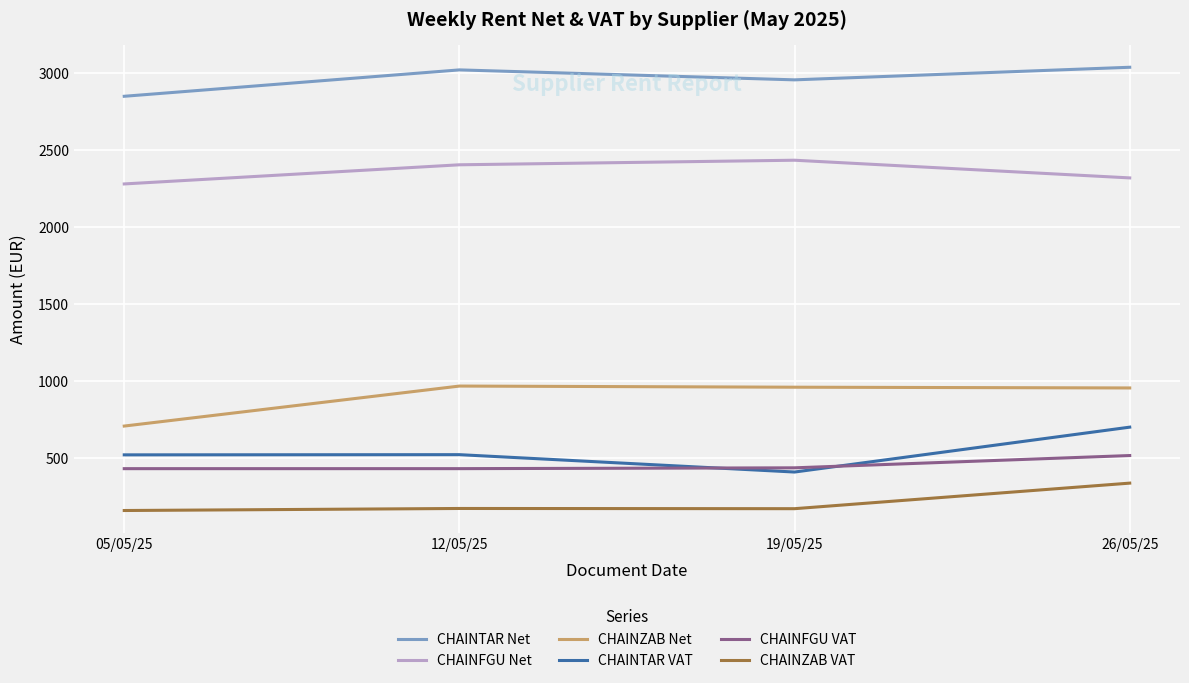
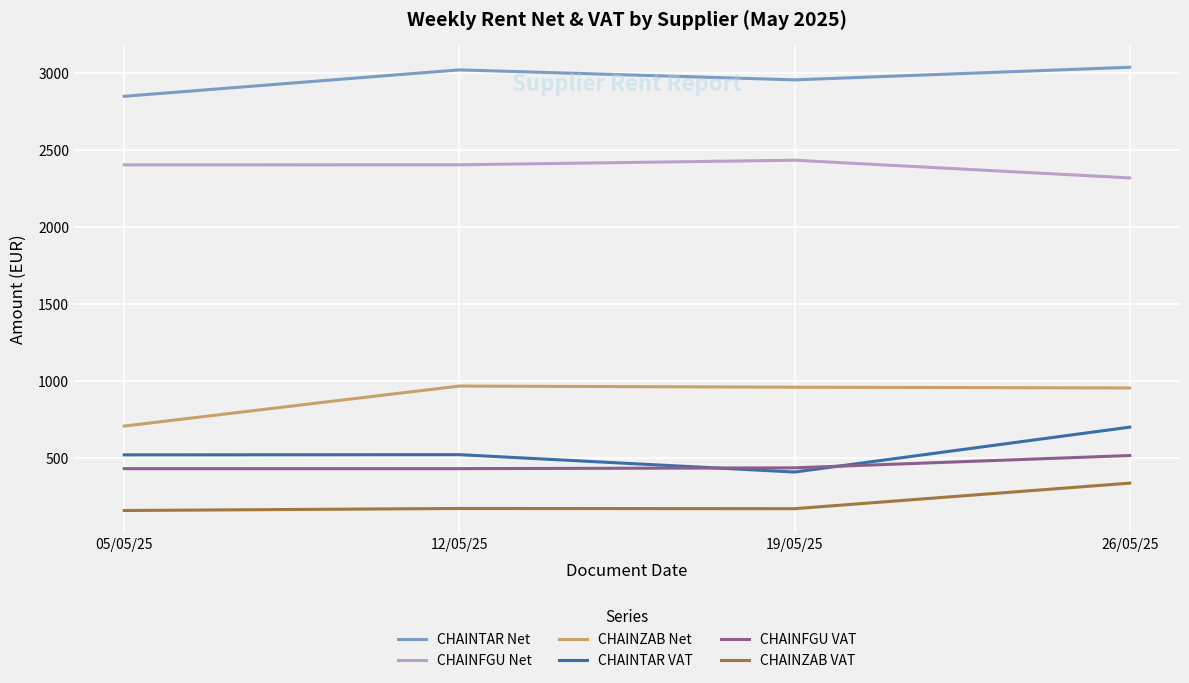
  {
    "CHAINTAR Net": {
      "05/05/25": 2850,
      "12/05/25": 3020,
      "19/05/25": 2960,
      "26/05/25": 3040
    },
    "CHAINFGU Net": {
-     "05/05/25": 2280,
+     "05/05/25": 2410,
      "12/05/25": 2410,
      "19/05/25": 2440,
      "26/05/25": 2320
    },
    "CHAINZAB Net": {
      "05/05/25": 710,
      "12/05/25": 970,
      "19/05/25": 960,
      "26/05/25": 960
    },
    "CHAINTAR VAT": {
      "05/05/25": 520,
      "12/05/25": 520,
      "19/05/25": 410,
      "26/05/25": 700
    },
    "CHAINFGU VAT": {
      "05/05/25": 430,
      "12/05/25": 430,
      "19/05/25": 440,
      "26/05/25": 520
    },
    "CHAINZAB VAT": {
      "05/05/25": 160,
      "12/05/25": 170,
      "19/05/25": 170,
      "26/05/25": 340
    }
  }
